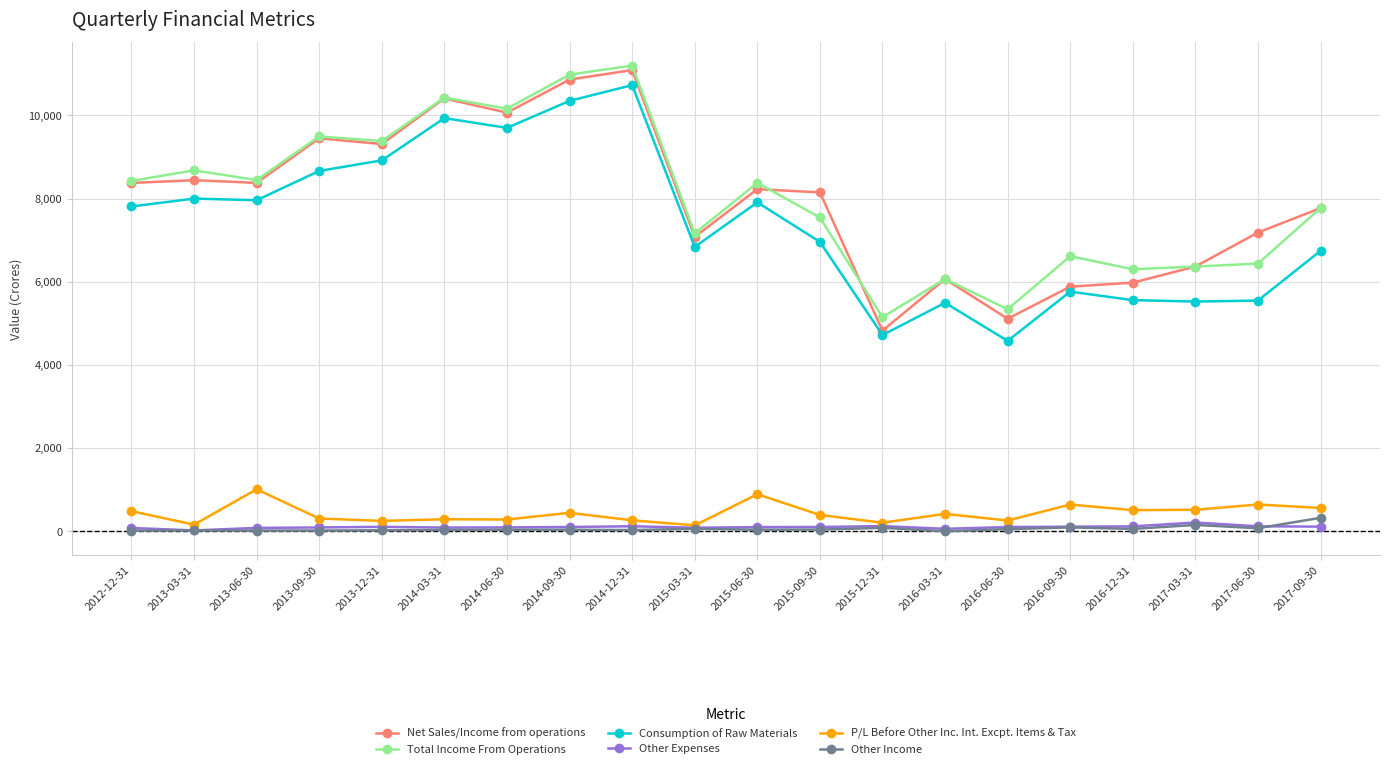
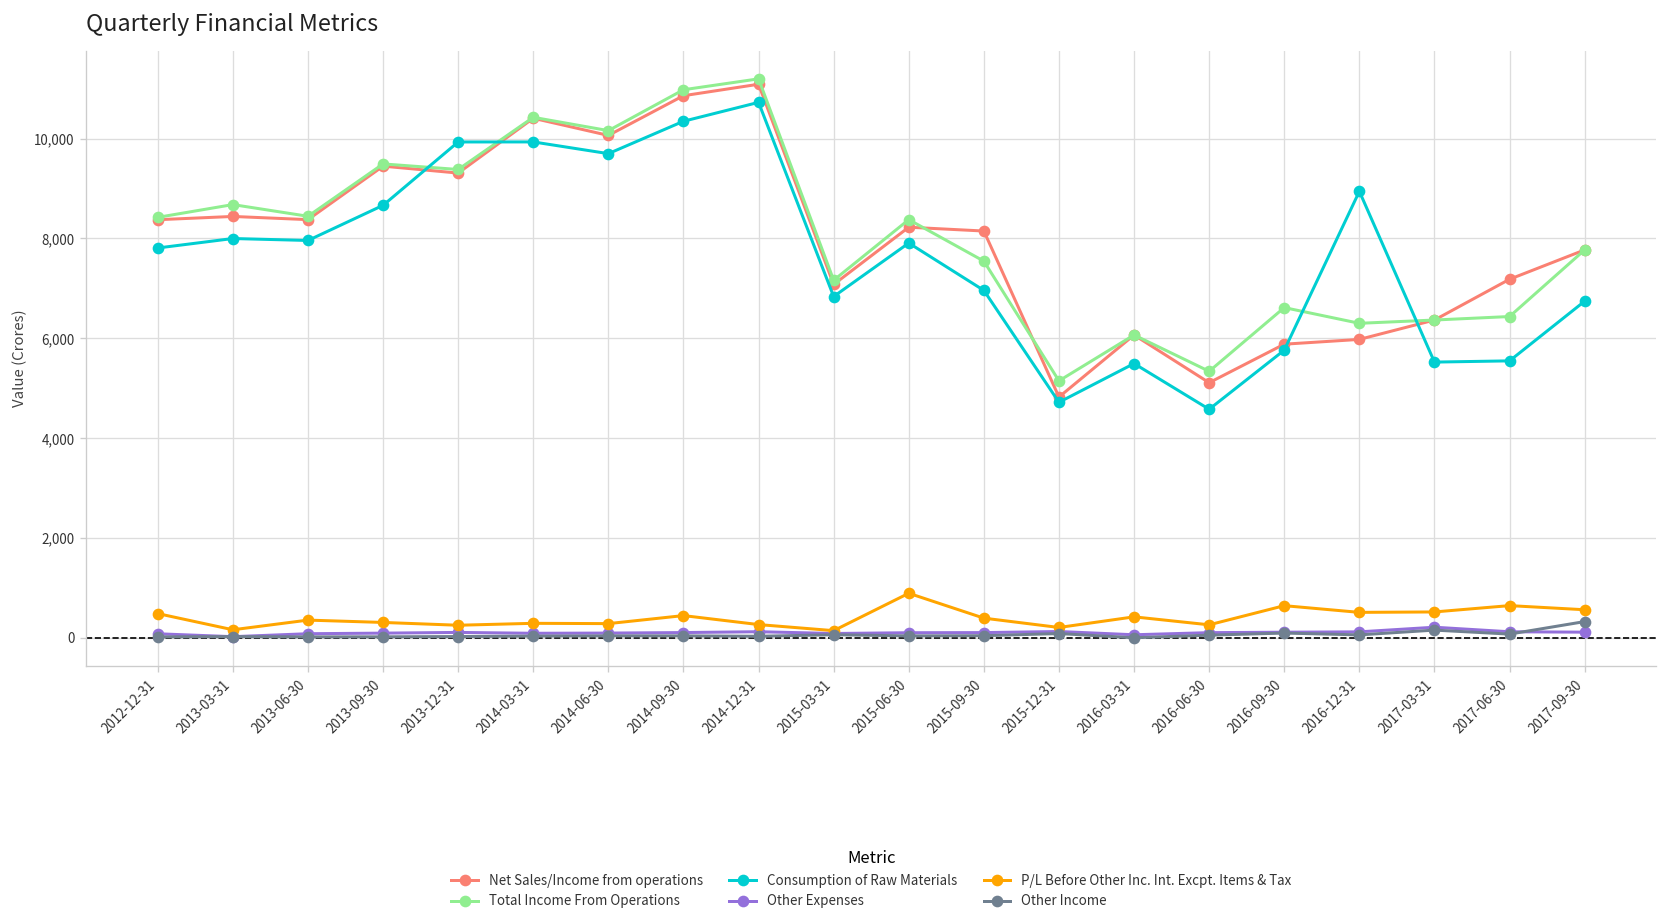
  {
    "Net Sales/Income from operations": {
      "2013-03-31": "8,400",
      "2013-06-30": "8,400",
      "2013-12-31": "9,300",
      "2014-06-30": "10,100",
      "2014-09-30": "10,900",
      "2014-12-31": "11,100",
      "2015-03-31": "7,100",
      "2015-06-30": "8,200",
      "2015-09-30": "8,100",
      "2015-12-31": "4,800",
      "2016-06-30": "5,100",
      "2016-09-30": "5,900",
      "2016-12-31": "6,000",
      "2017-06-30": "7,200"
    },
    "Total Income From Operations": {
      "2013-03-31": "8,700",
      "2013-06-30": "8,400",
      "2013-12-31": "9,400",
      "2014-06-30": "10,200",
      "2014-09-30": "11,000",
      "2014-12-31": "11,200",
      "2015-03-31": "7,200",
      "2015-06-30": "8,400",
      "2015-09-30": "7,500",
      "2015-12-31": "5,100",
      "2016-06-30": "5,300",
      "2016-09-30": "6,600",
      "2016-12-31": "6,300",
      "2017-06-30": "6,400"
    },
    "Consumption of Raw Materials": {
      "2012-12-31": "7,800",
      "2013-03-31": "8,000",
      "2013-06-30": "8,000",
      "2013-09-30": "8,700",
-     "2013-12-31": "8,900",
+     "2013-12-31": "9,900",
      "2014-03-31": "9,900",
      "2014-06-30": "9,700",
      "2014-09-30": "10,300",
      "2014-12-31": "10,700",
      "2015-03-31": "6,800",
      "2015-06-30": "7,900",
      "2015-09-30": "7,000",
      "2015-12-31": "4,700",
      "2016-03-31": "5,500",
      "2016-06-30": "4,600",
      "2016-09-30": "5,800",
-     "2016-12-31": "5,600",
+     "2016-12-31": "8,900",
      "2017-03-31": "5,500",
      "2017-06-30": "5,500",
      "2017-09-30": "6,700"
    },
    "Other Expenses": {
      "2012-12-31": "100",
      "2013-06-30": "100",
      "2013-09-30": "100",
      "2013-12-31": "100",
      "2014-09-30": "100",
      "2014-12-31": "100",
      "2015-06-30": "100",
      "2015-09-30": "100",
      "2017-09-30": "100"
    },
    "P/L Before Other Inc. Int. Excpt. Items & Tax": {
      "2012-12-31": "500",
      "2013-03-31": "200",
-     "2013-06-30": "1,000",
+     "2013-06-30": "400",
      "2013-09-30": "300",
      "2013-12-31": "200",
      "2014-03-31": "300",
      "2014-06-30": "300",
      "2014-09-30": "400",
      "2014-12-31": "300",
      "2015-06-30": "900",
      "2015-09-30": "400",
      "2015-12-31": "200",
      "2016-03-31": "400",
      "2016-06-30": "300",
      "2016-09-30": "600",
      "2016-12-31": "500",
      "2017-03-31": "500",
      "2017-06-30": "600",
      "2017-09-30": "600"
    },
    "Other Income": {
      "2012-12-31": "0",
      "2013-06-30": "0",
      "2013-09-30": "0",
      "2013-12-31": "0",
      "2014-09-30": "0",
      "2014-12-31": "0",
      "2015-06-30": "0",
      "2015-09-30": "0",
      "2017-09-30": "300"
    }
  }
